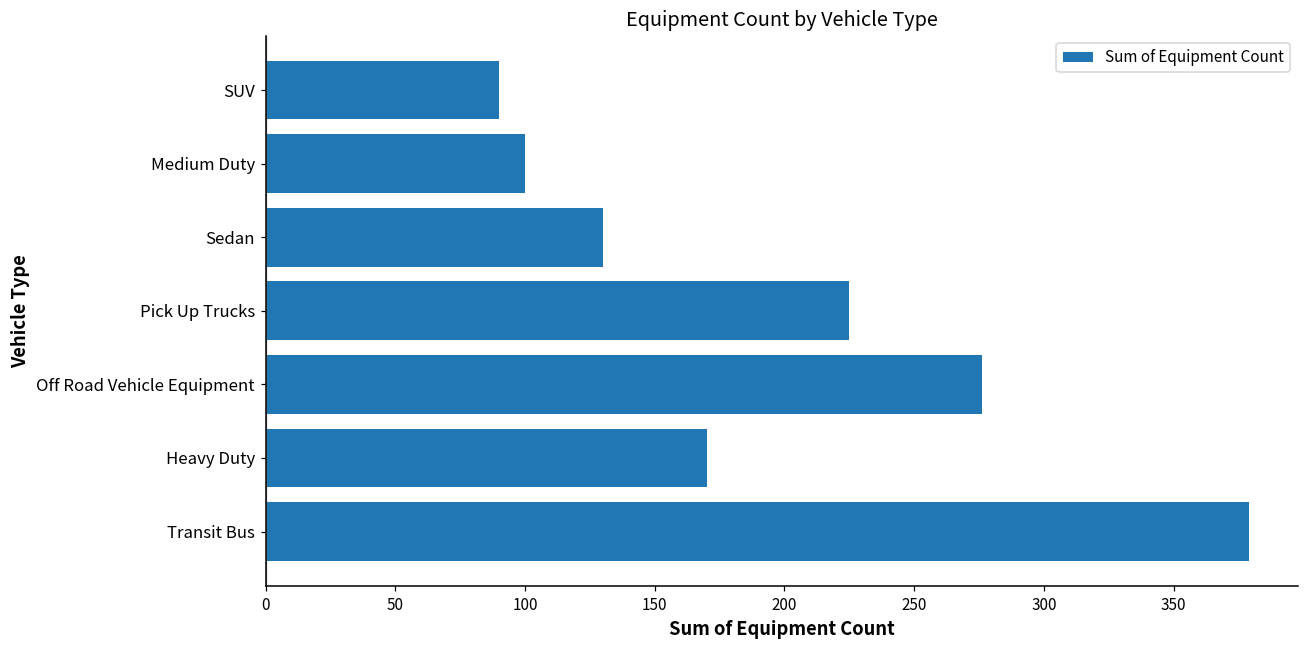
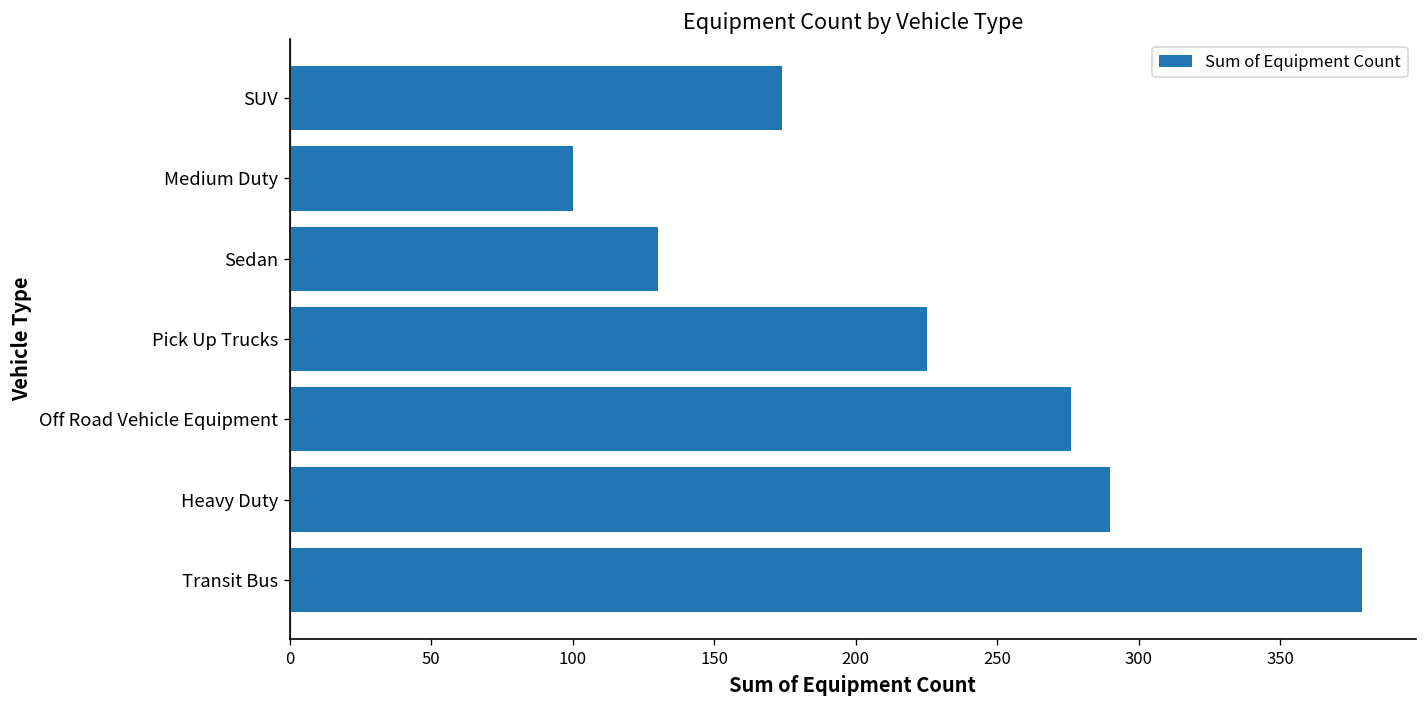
  {
-   "SUV": 90,
+   "SUV": 174,
    "Medium Duty": 100,
    "Sedan": 130,
    "Pick Up Trucks": 225,
    "Off Road Vehicle Equipment": 276,
-   "Heavy Duty": 170,
+   "Heavy Duty": 290,
    "Transit Bus": 379
  }
